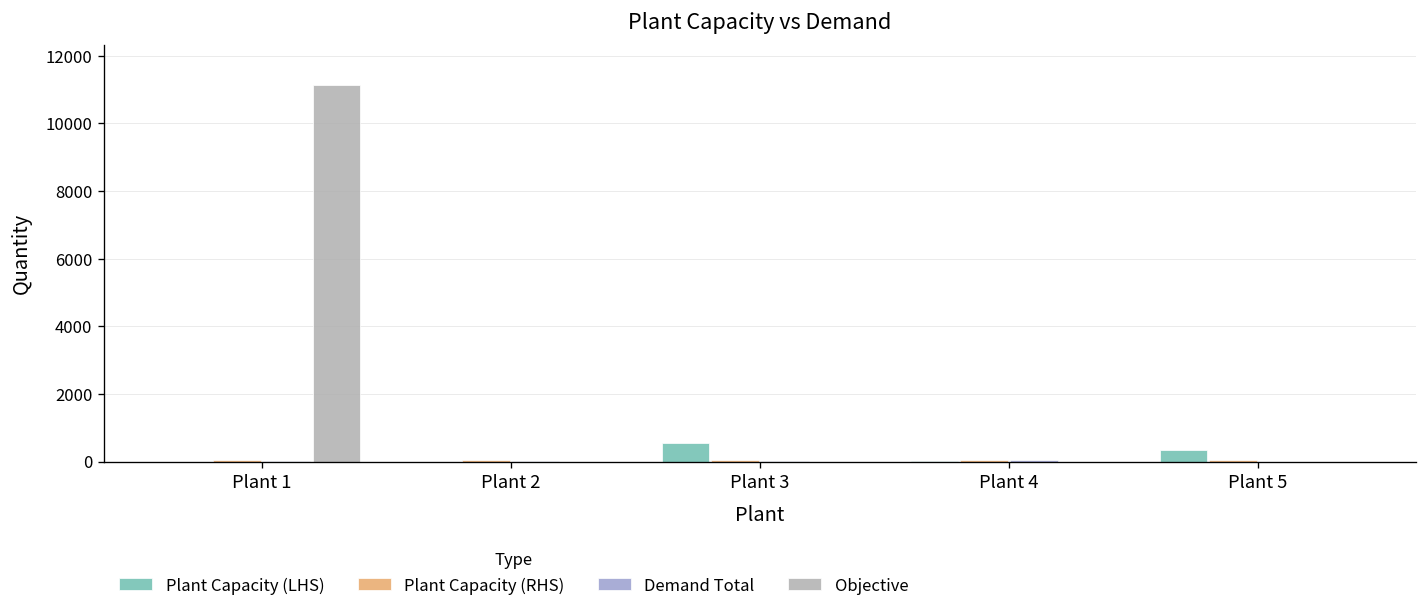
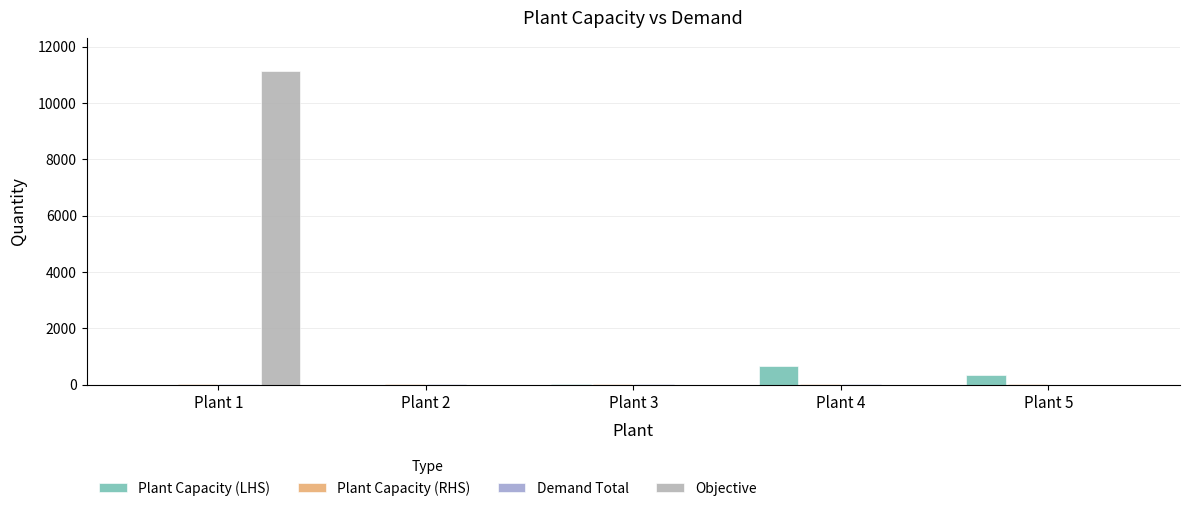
  {
    "Plant Capacity (LHS)": {
      "Plant 1": 0,
      "Plant 2": 0,
-     "Plant 3": 500,
-     "Plant 4": 0,
+     "Plant 3": 0,
+     "Plant 4": 700,
      "Plant 5": 300
    }
  }
